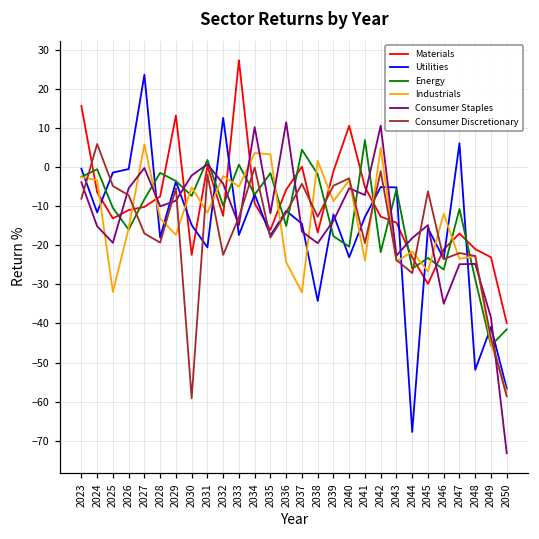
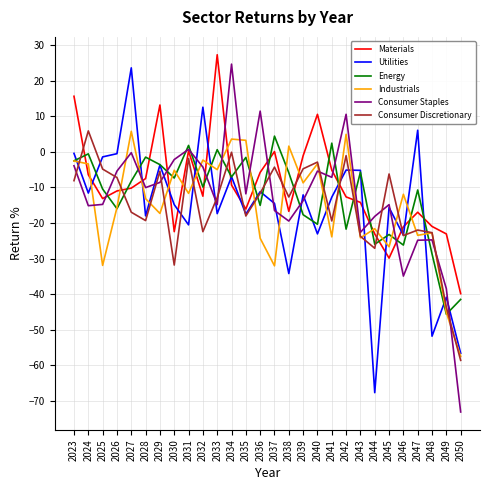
  {
    "Materials": {
      "2023": 16,
      "2024": -6,
      "2025": -13,
      "2026": -11,
      "2027": -10,
      "2028": -7,
      "2029": 13,
      "2030": -22,
      "2032": -12,
      "2033": 27,
      "2034": -9,
      "2035": -16,
      "2036": -6,
      "2037": 0,
      "2038": -17,
      "2039": -1,
      "2040": 11,
      "2041": -5,
      "2042": -13,
      "2043": -14,
      "2044": -23,
      "2045": -30,
      "2046": -21,
      "2047": -17,
      "2048": -21,
      "2049": -23,
      "2050": -40
    },
    "Utilities": {
      "2023": 0,
      "2024": -12,
      "2025": -1,
      "2026": 0,
      "2027": 24,
      "2028": -18,
      "2030": -15,
      "2031": -21,
      "2032": 13,
      "2033": -17,
      "2037": -14,
      "2038": -34,
      "2039": -12,
      "2040": -23,
      "2041": -13,
      "2042": -5,
      "2044": -68,
      "2045": -16,
      "2047": 6,
      "2048": -52,
      "2049": -41,
      "2050": -57
    },
    "Energy": {
      "2024": -1,
      "2025": -10,
      "2027": -8,
      "2028": -1,
      "2030": -7,
      "2031": 2,
      "2032": -10,
      "2033": 1,
      "2035": -2,
      "2036": -15,
      "2037": 4,
-     "2038": -2,
+     "2038": -6,
      "2039": -18,
      "2040": -20,
-     "2041": 7,
+     "2041": 2,
      "2042": -22,
      "2044": -26,
      "2045": -23,
      "2046": -26,
      "2047": -11,
      "2048": -29,
      "2050": -42
    },
    "Industrials": {
      "2024": -3,
      "2025": -32,
      "2027": 6,
      "2028": -13,
      "2029": -17,
      "2030": -5,
      "2031": -12,
      "2032": -2,
      "2033": -5,
      "2034": 4,
      "2035": 3,
      "2036": -24,
      "2037": -32,
      "2038": 2,
      "2039": -9,
      "2041": -24,
      "2042": 5,
      "2044": -22,
      "2045": -27,
      "2046": -12,
      "2047": -23,
      "2050": -58
    },
    "Consumer Staples": {
      "2023": -4,
      "2024": -15,
-     "2025": -19,
+     "2025": -15,
      "2026": -5,
      "2027": 0,
      "2028": -10,
      "2029": -9,
      "2030": -2,
      "2032": -4,
      "2033": -15,
-     "2034": 10,
+     "2034": 25,
      "2035": -12,
      "2036": 11,
      "2037": -16,
      "2038": -19,
      "2039": -14,
      "2040": -5,
      "2041": -7,
      "2042": 11,
      "2043": -23,
      "2044": -18,
      "2045": -15,
      "2046": -35,
      "2047": -25,
      "2048": -25,
      "2049": -39,
      "2050": -73
    },
    "Consumer Discretionary": {
      "2023": -8,
      "2024": 6,
      "2025": -5,
      "2026": -7,
      "2027": -17,
      "2028": -19,
      "2029": -5,
-     "2030": -59,
+     "2030": -32,
      "2031": -2,
      "2032": -22,
      "2033": -13,
      "2034": 0,
      "2037": -4,
      "2038": -13,
      "2039": -5,
      "2041": -19,
      "2042": -1,
      "2044": -27,
      "2045": -6,
      "2047": -22,
      "2049": -44,
      "2050": -59
    }
  }
